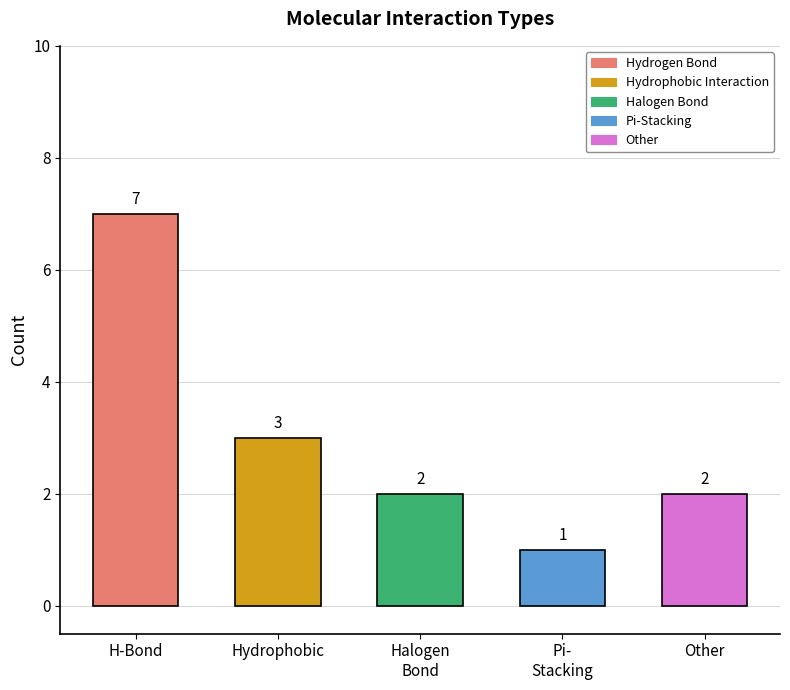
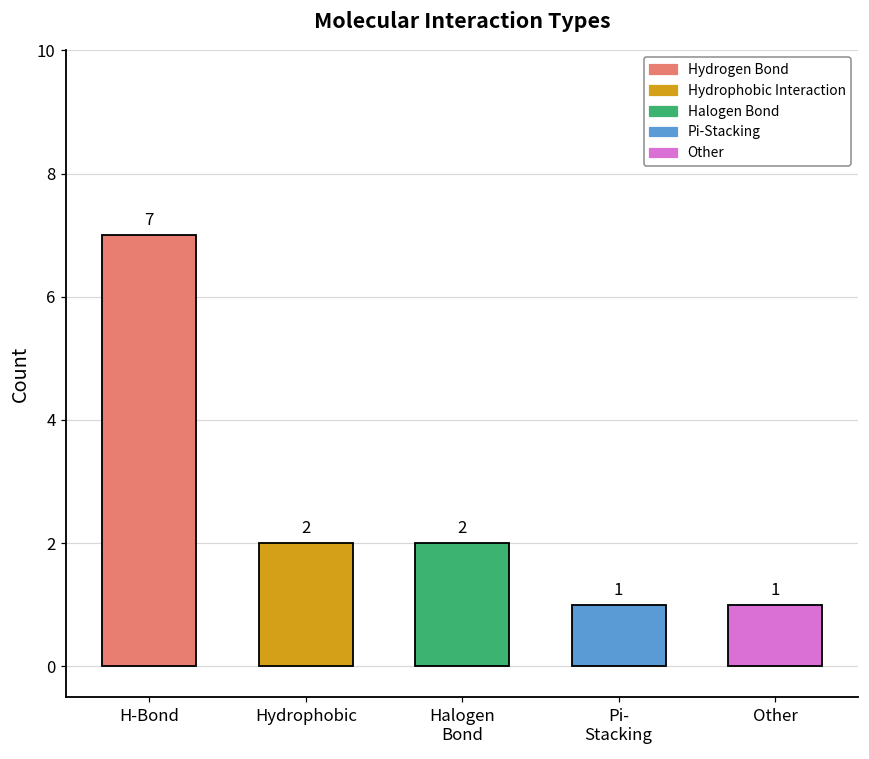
  {
    "H-Bond": 7,
-   "Hydrophobic": 3,
+   "Hydrophobic": 2,
    "Halogen Bond": 2,
    "Pi- Stacking": 1,
-   "Other": 2
+   "Other": 1
  }
